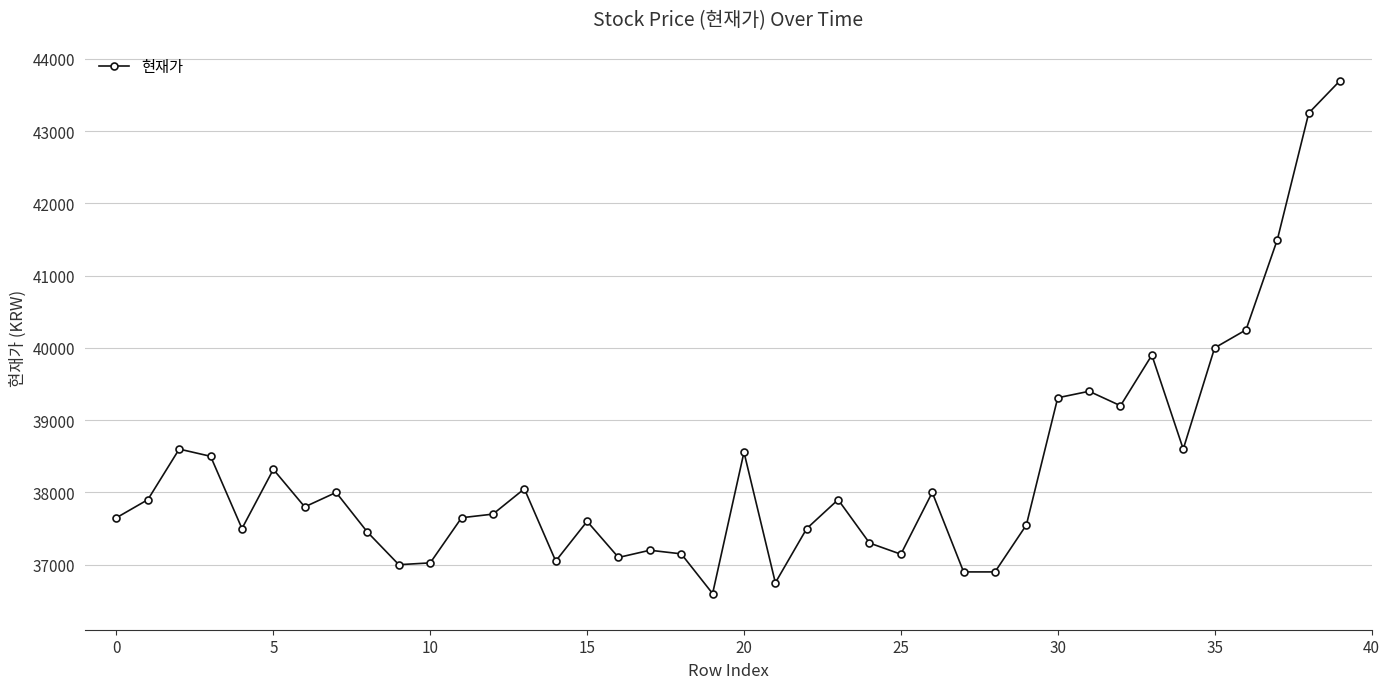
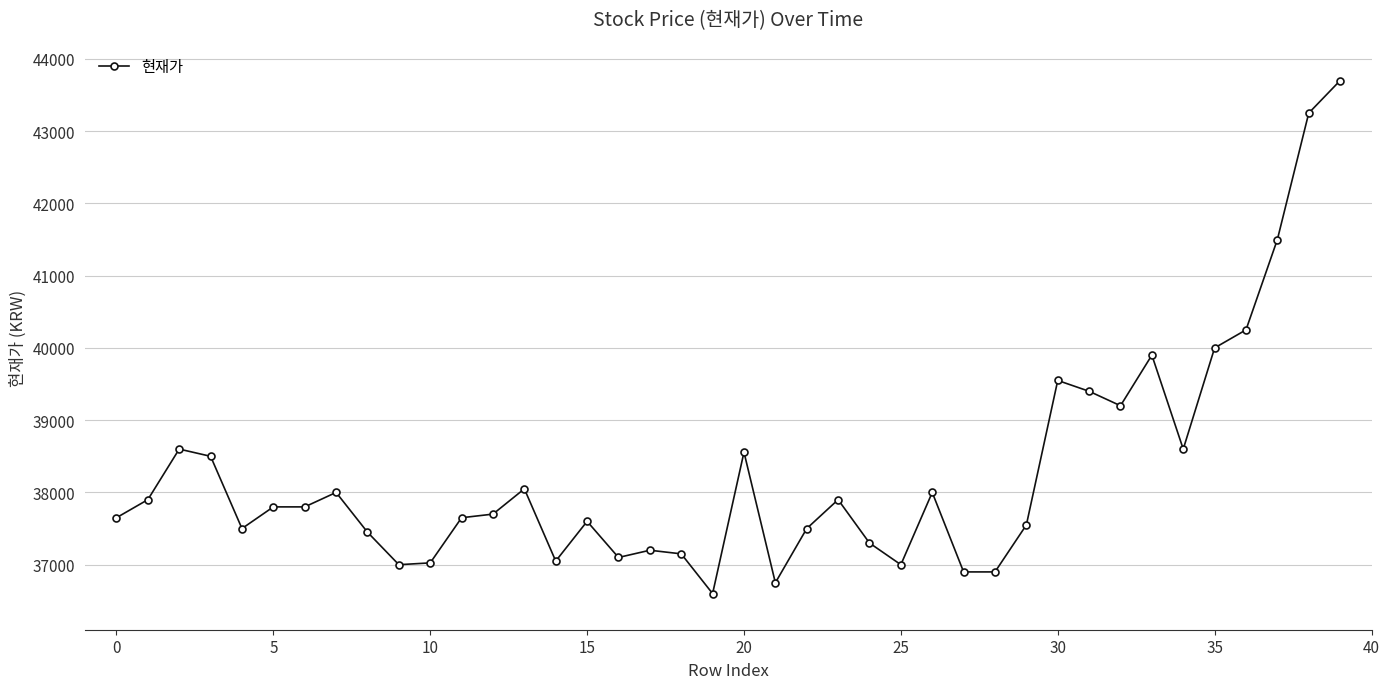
  {
    "0": 37700,
-   "5": 38300,
+   "5": 37800,
    "10": 37000,
    "15": 37600,
    "20": 38600,
-   "25": 37100,
-   "30": 39300,
+   "25": 37000,
+   "30": 39600,
    "35": 40000
  }
